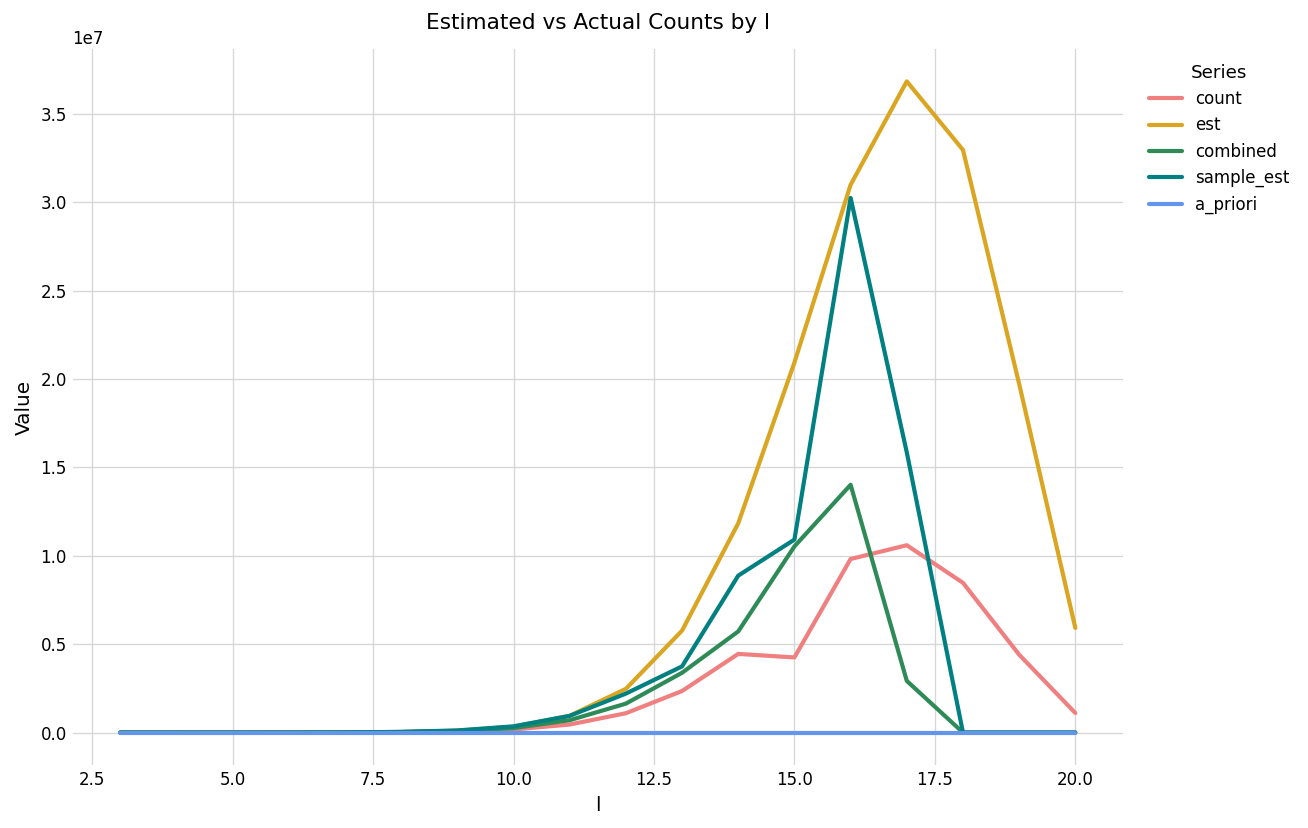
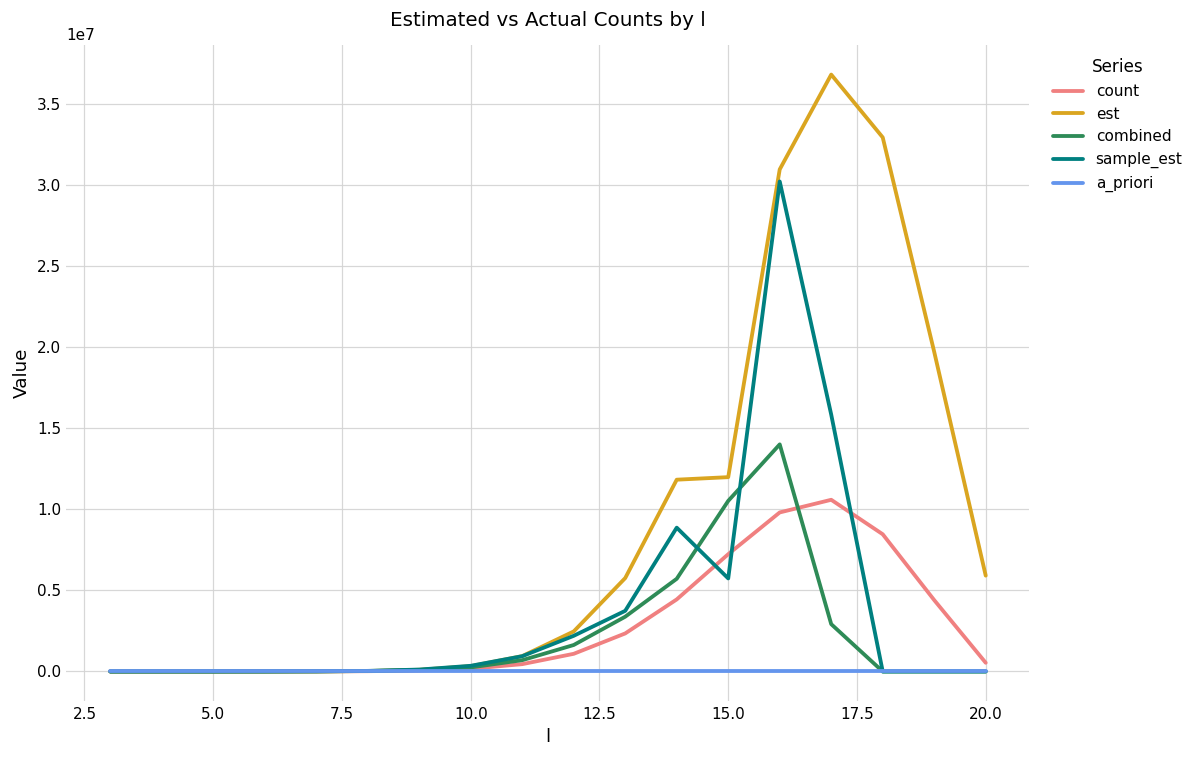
  {
    "count": {
-     "15.0": 4200000,
-     "20.0": 1100000
+     "15.0": 7200000,
+     "20.0": 500000
    },
    "est": {
-     "15.0": 20900000,
+     "15.0": 12000000,
      "20.0": 5900000
    },
    "combined": {
      "15.0": 10500000
    },
    "sample_est": {
-     "15.0": 10900000
+     "15.0": 5700000
    },
    "a_priori": {
      "10.0": 0,
      "15.0": 0
    }
  }
